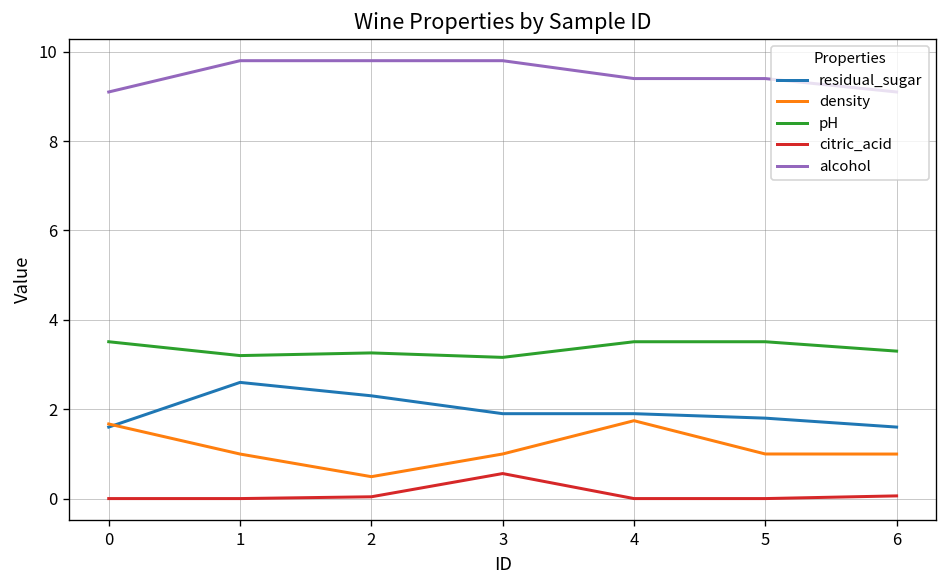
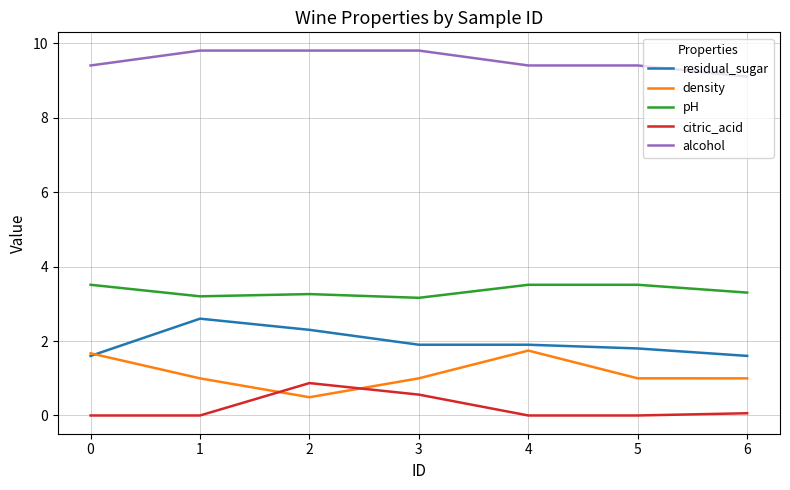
  {
    "residual_sugar": {
      "0": 1.6,
      "1": 2.6,
      "2": 2.3,
      "3": 1.9,
      "4": 1.9,
      "5": 1.8,
      "6": 1.6
    },
    "density": {
      "0": 1.7,
      "1": 1.0,
      "2": 0.5,
      "3": 1.0,
      "4": 1.7,
      "5": 1.0,
      "6": 1.0
    },
    "pH": {
      "0": 3.5,
      "1": 3.2,
      "2": 3.3,
      "3": 3.2,
      "4": 3.5,
      "5": 3.5,
      "6": 3.3
    },
    "citric_acid": {
      "0": 0.0,
      "1": 0.0,
-     "2": 0.0,
+     "2": 0.9,
      "3": 0.6,
      "4": 0.0,
      "5": 0.0,
      "6": 0.1
    },
    "alcohol": {
-     "0": 9.1,
+     "0": 9.4,
      "1": 9.8,
      "2": 9.8,
      "3": 9.8,
      "4": 9.4,
      "5": 9.4
    }
  }
